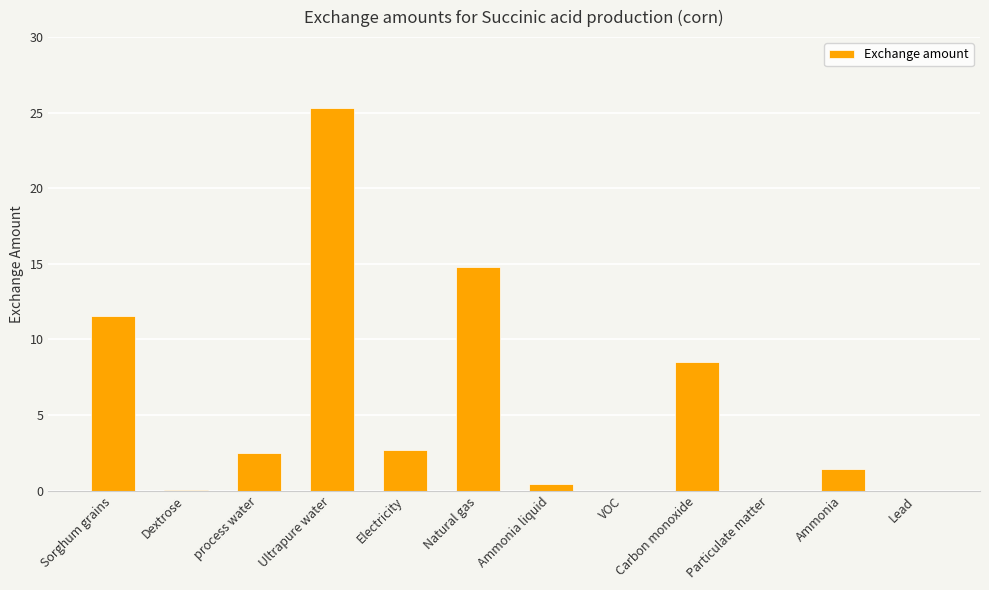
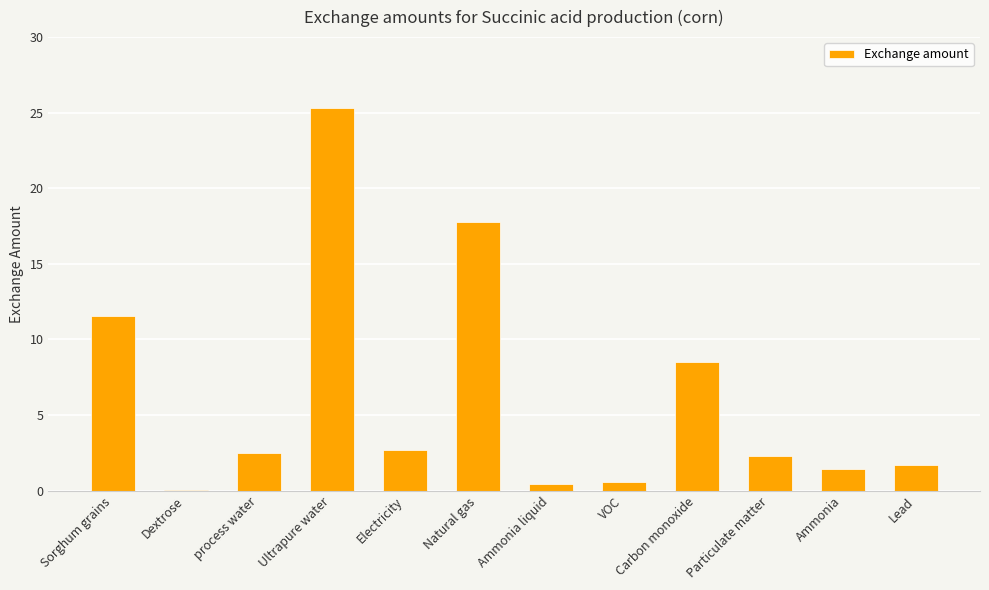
  {
    "Sorghum grains": 11.5,
    "process water": 2.5,
    "Ultrapure water": 25.3,
    "Electricity": 2.7,
-   "Natural gas": 14.8,
+   "Natural gas": 17.8,
    "Ammonia liquid": 0.4,
-   "VOC": 0.0,
+   "VOC": 0.6,
    "Carbon monoxide": 8.5,
-   "Particulate matter": 0.0,
+   "Particulate matter": 2.3,
    "Ammonia": 1.4,
-   "Lead": 0.0
+   "Lead": 1.7
  }
